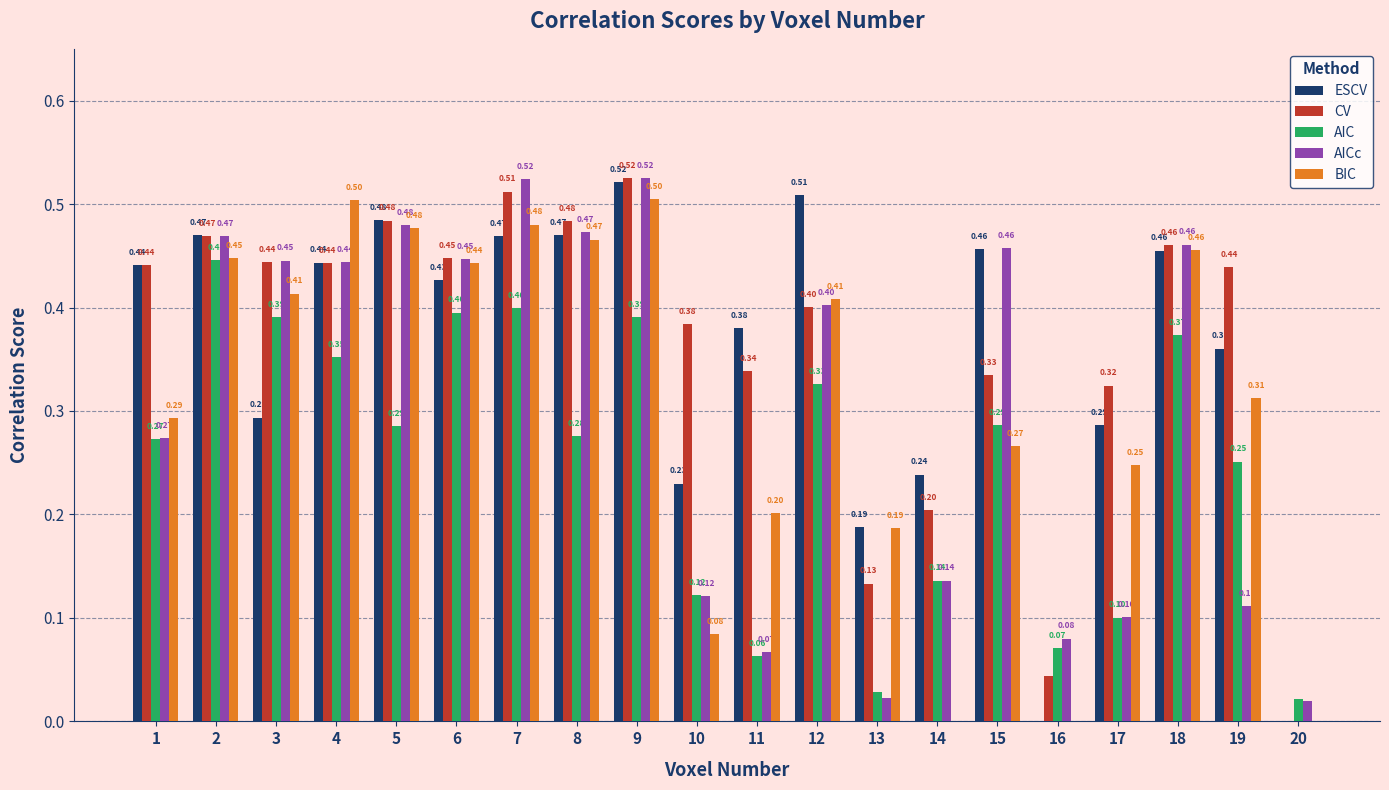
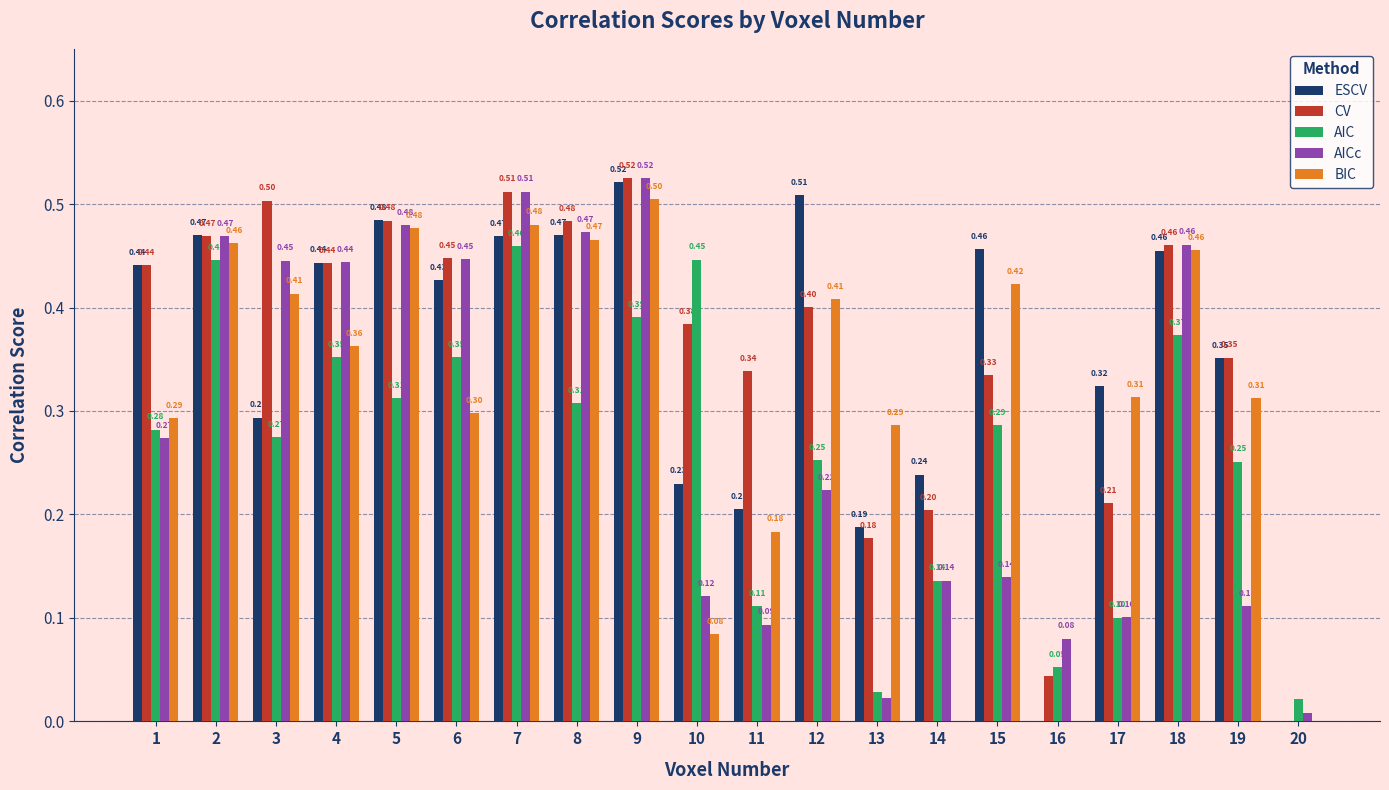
  {
    "ESCV": {
      "3": 0.29,
      "6": 0.43,
      "7": 0.47,
      "8": 0.47,
      "10": 0.23,
-     "11": 0.38,
+     "11": 0.21,
      "12": 0.51,
      "13": 0.19,
      "14": 0.24,
      "15": 0.46,
-     "17": 0.29,
-     "19": 0.36
+     "17": 0.32,
+     "19": 0.35
    },
    "CV": {
-     "3": 0.44,
+     "3": 0.50,
      "6": 0.45,
      "7": 0.51,
      "8": 0.48,
      "10": 0.38,
      "11": 0.34,
      "12": 0.40,
-     "13": 0.13,
+     "13": 0.18,
      "14": 0.20,
      "15": 0.33,
-     "17": 0.32,
-     "19": 0.44
+     "17": 0.21,
+     "19": 0.35
    },
    "AIC": {
-     "1": 0.27,
+     "1": 0.28,
      "2": 0.45,
-     "3": 0.39,
+     "3": 0.27,
      "4": 0.35,
-     "5": 0.29,
-     "6": 0.40,
-     "7": 0.40,
-     "8": 0.28,
+     "5": 0.31,
+     "6": 0.35,
+     "7": 0.46,
+     "8": 0.31,
      "9": 0.39,
-     "10": 0.12,
-     "11": 0.06,
-     "12": 0.33,
+     "10": 0.45,
+     "11": 0.11,
+     "12": 0.25,
      "15": 0.29,
-     "16": 0.07,
+     "16": 0.05,
      "18": 0.37,
      "19": 0.25
    },
    "AICc": {
      "1": 0.27,
      "2": 0.47,
      "3": 0.45,
      "4": 0.44,
      "6": 0.45,
-     "7": 0.52,
+     "7": 0.51,
      "8": 0.47,
      "9": 0.52,
      "10": 0.12,
-     "11": 0.07,
-     "12": 0.40,
-     "15": 0.46,
+     "11": 0.09,
+     "12": 0.22,
+     "15": 0.14,
      "16": 0.08,
      "19": 0.11,
-     "20": 0.020
+     "20": 0.008
    },
    "BIC": {
      "1": 0.29,
-     "2": 0.45,
+     "2": 0.46,
      "3": 0.41,
-     "4": 0.50,
-     "6": 0.44,
+     "4": 0.36,
+     "6": 0.30,
      "7": 0.48,
      "9": 0.50,
      "10": 0.08,
-     "11": 0.20,
+     "11": 0.18,
      "12": 0.41,
-     "13": 0.19,
-     "15": 0.27,
-     "17": 0.25,
+     "13": 0.29,
+     "15": 0.42,
+     "17": 0.31,
      "19": 0.31
    }
  }
